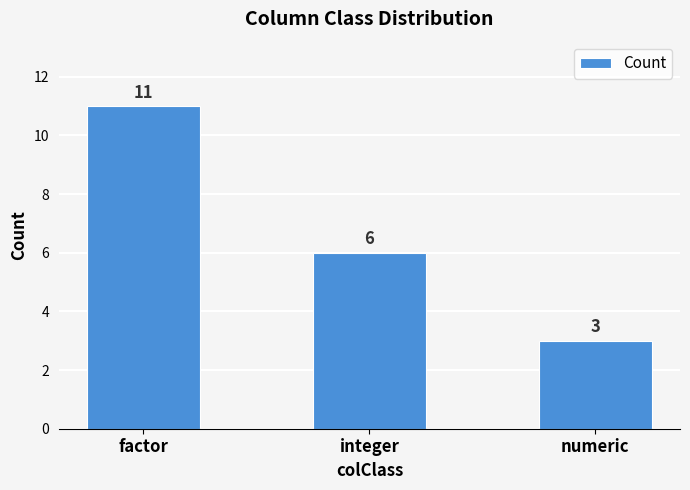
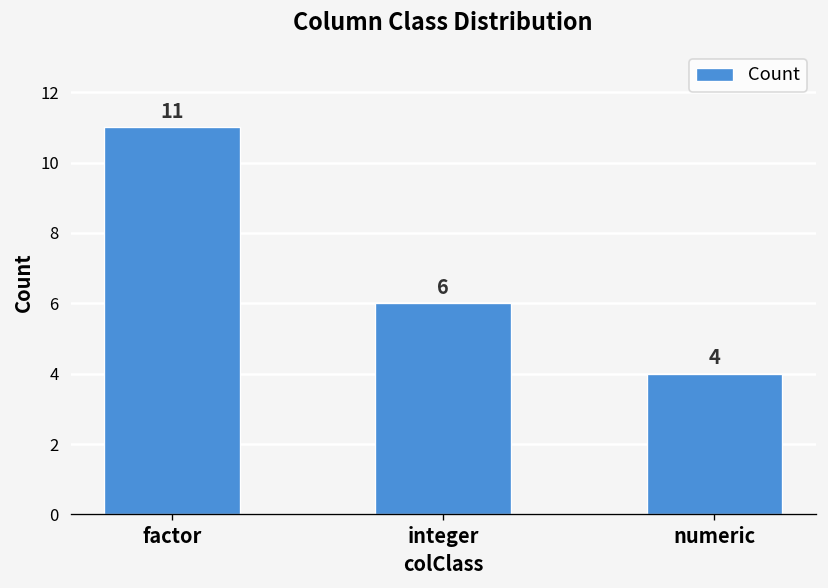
  {
    "factor": 11,
    "integer": 6,
-   "numeric": 3
+   "numeric": 4
  }
